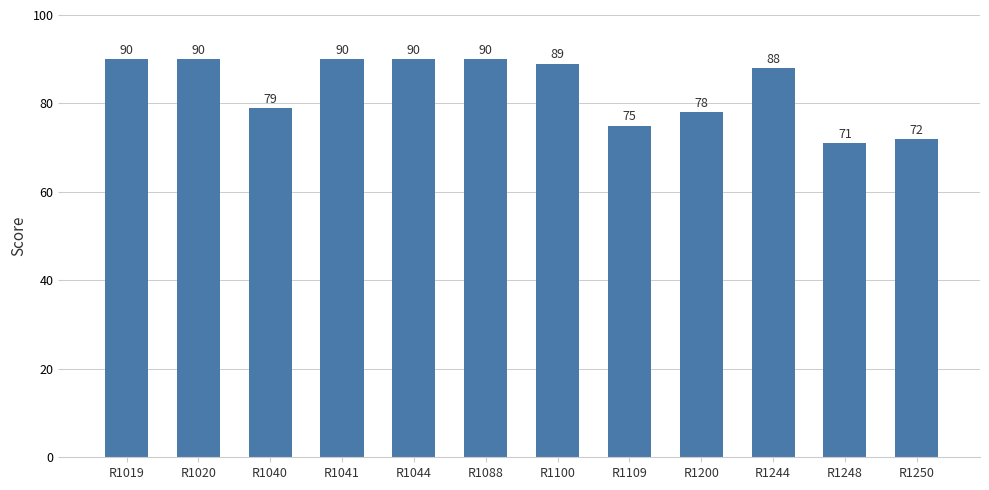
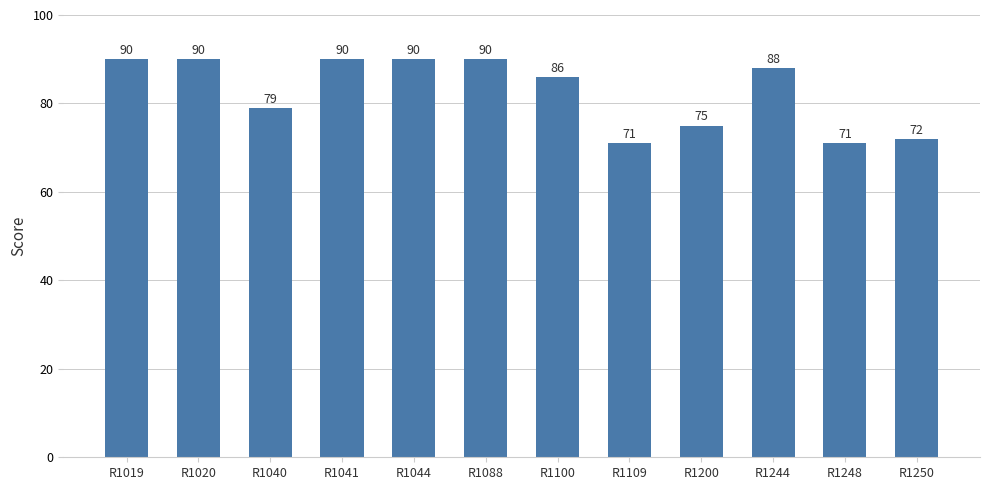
  {
    "R1019": 90,
    "R1020": 90,
    "R1040": 79,
    "R1041": 90,
    "R1044": 90,
    "R1088": 90,
-   "R1100": 89,
-   "R1109": 75,
-   "R1200": 78,
+   "R1100": 86,
+   "R1109": 71,
+   "R1200": 75,
    "R1244": 88,
    "R1248": 71,
    "R1250": 72
  }
